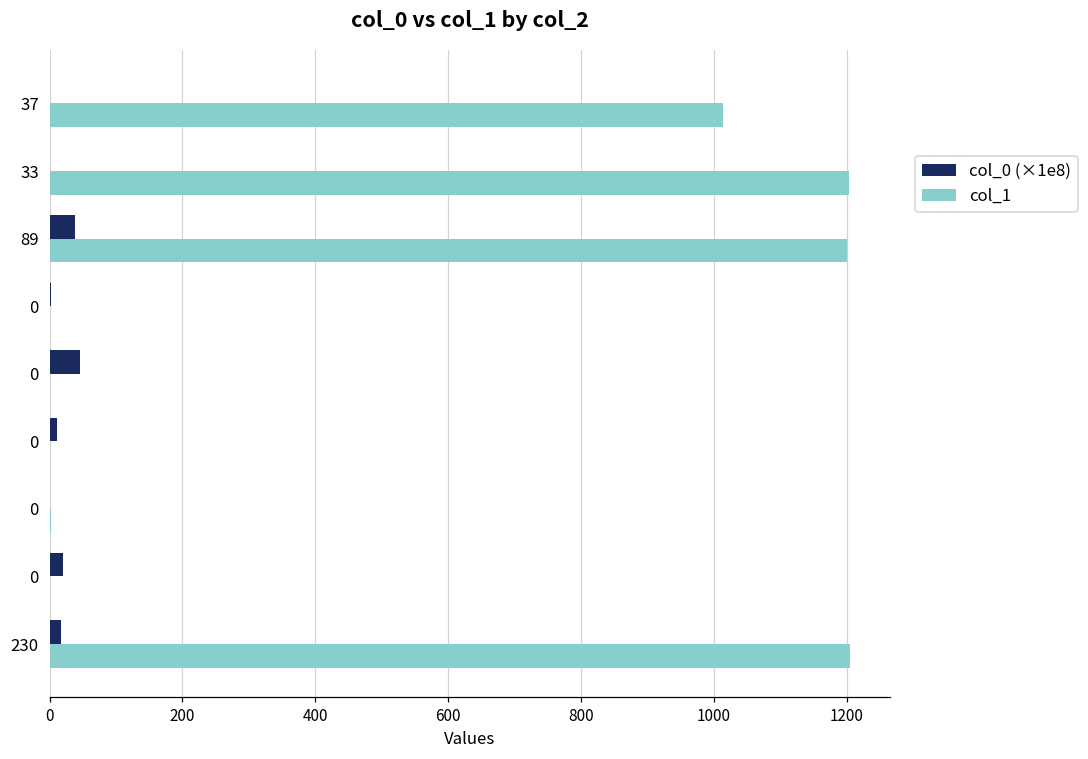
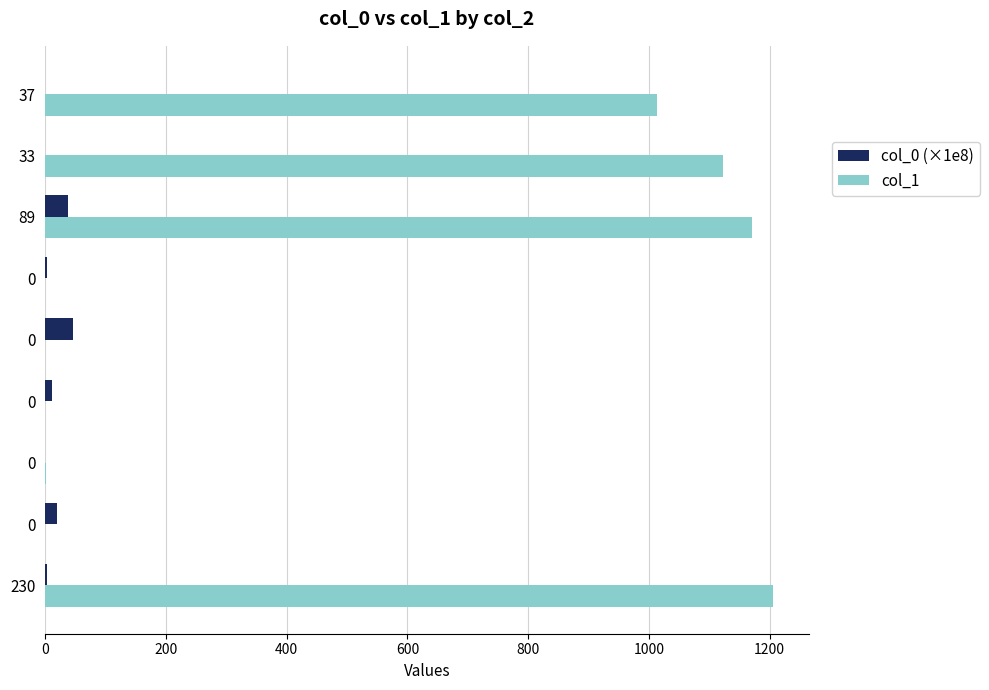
  {
    "col_0 (×1e8)": {
      "89": 40,
-     "230": 20
+     "230": 0
    },
    "col_1": {
      "37": 1010,
-     "33": 1200,
-     "89": 1200,
+     "33": 1120,
+     "89": 1170,
      "230": 1210
    }
  }
